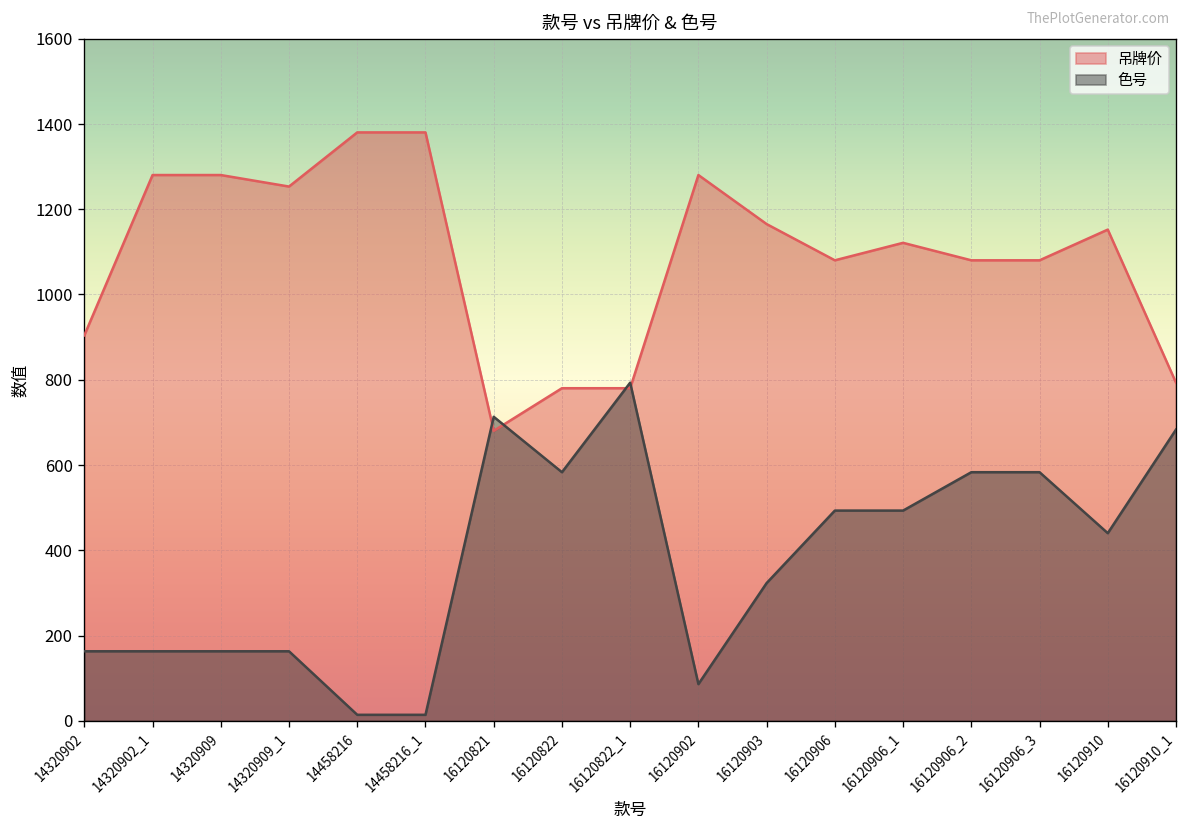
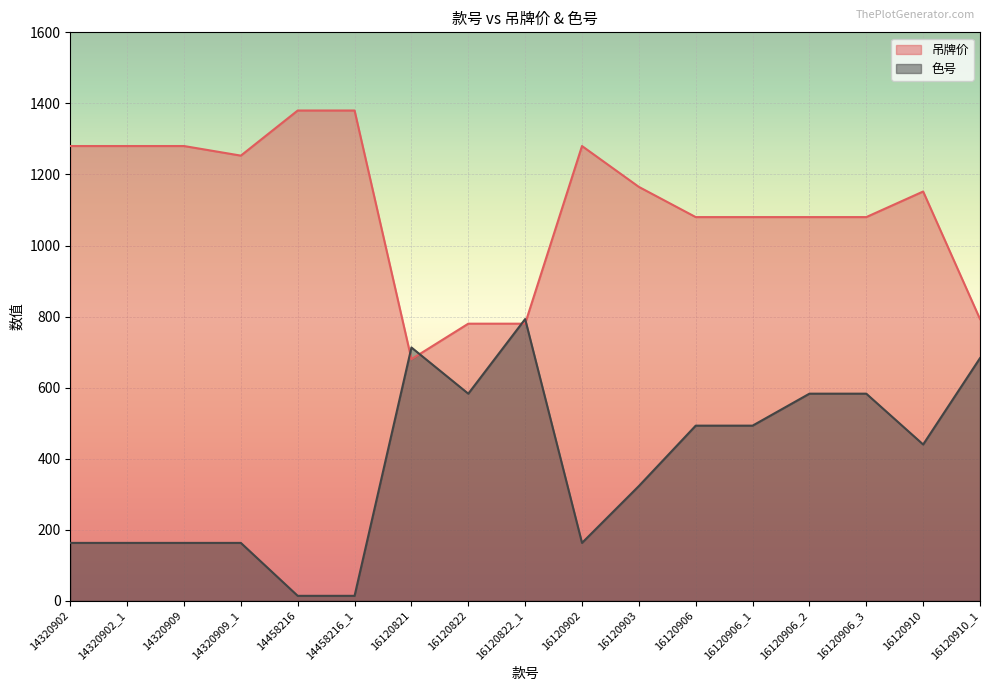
  {
    "吊牌价": {
-     "14320902": 900,
+     "14320902": 1280,
      "14320902_1": 1280,
      "14320909": 1280,
      "14320909_1": 1250,
      "14458216": 1380,
      "14458216_1": 1380,
      "16120821": 680,
      "16120822": 780,
      "16120822_1": 780,
      "16120902": 1280,
      "16120903": 1170,
      "16120906": 1080,
-     "16120906_1": 1120,
+     "16120906_1": 1080,
      "16120906_2": 1080,
      "16120906_3": 1080,
      "16120910": 1150,
      "16120910_1": 790
    },
    "色号": {
      "14320902": 160,
      "14320902_1": 160,
      "14320909": 160,
      "14320909_1": 160,
      "14458216": 10,
      "14458216_1": 10,
      "16120821": 710,
      "16120822": 580,
      "16120822_1": 790,
-     "16120902": 90,
+     "16120902": 160,
      "16120903": 320,
      "16120906": 490,
      "16120906_1": 490,
      "16120906_2": 580,
      "16120906_3": 580,
      "16120910": 440,
      "16120910_1": 680
    }
  }
